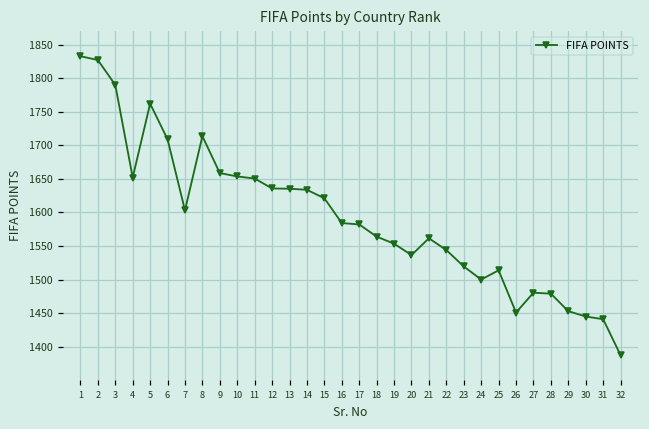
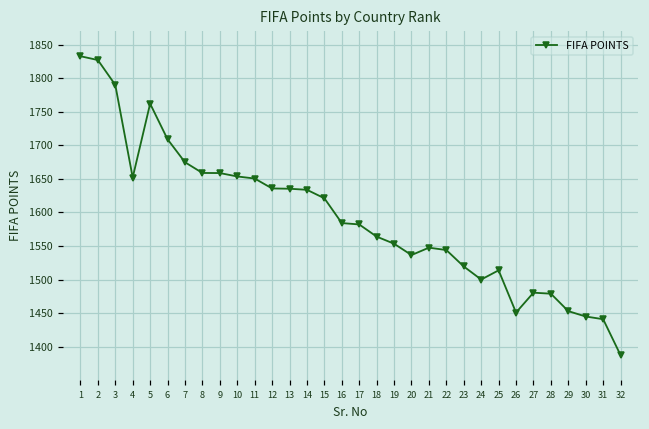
  {
    "1": 1830,
    "2": 1830,
    "3": 1790,
    "4": 1650,
    "5": 1760,
    "6": 1710,
-   "7": 1600,
-   "8": 1710,
+   "7": 1670,
+   "8": 1660,
    "9": 1660,
    "10": 1650,
    "11": 1650,
    "12": 1640,
    "13": 1640,
    "14": 1630,
    "15": 1620,
    "16": 1580,
    "17": 1580,
    "18": 1560,
    "19": 1550,
    "20": 1540,
-   "21": 1560,
+   "21": 1550,
    "22": 1540,
    "23": 1520,
    "24": 1500,
    "25": 1510,
    "26": 1450,
    "27": 1480,
    "28": 1480,
    "29": 1450,
    "30": 1450,
    "31": 1440,
    "32": 1390
  }
